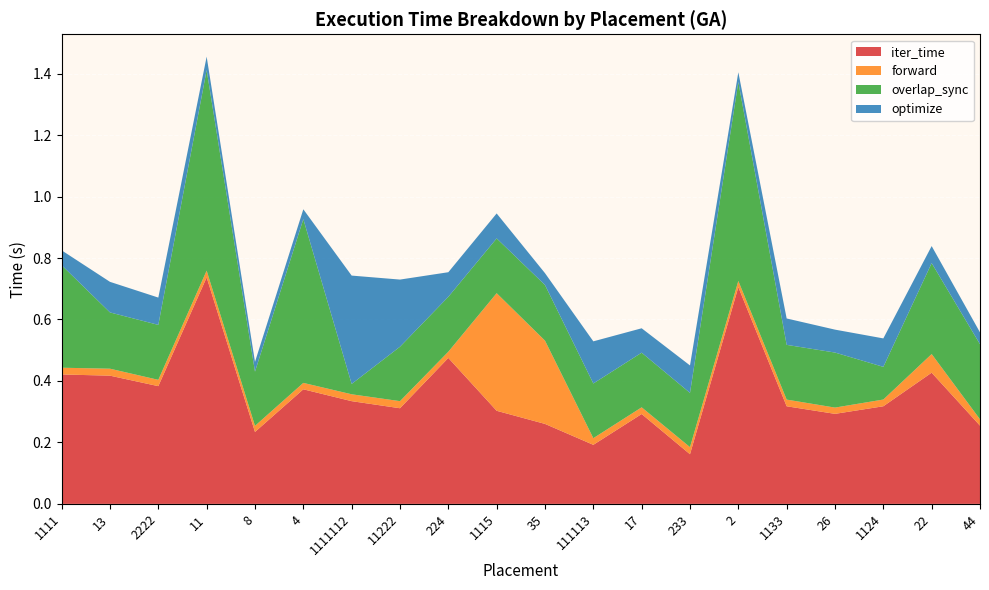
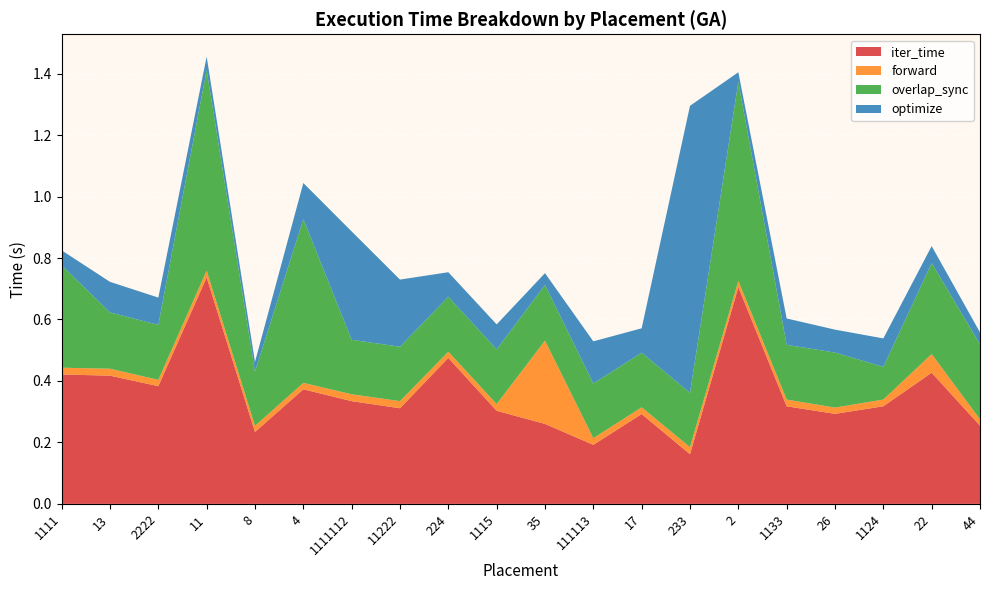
  {
    "iter_time": {
      "1111": 0.42,
      "13": 0.42,
      "2222": 0.38,
      "11": 0.74,
      "8": 0.23,
      "4": 0.37,
      "1111112": 0.33,
      "11222": 0.31,
      "224": 0.47,
      "1115": 0.30,
      "35": 0.26,
      "111113": 0.19,
      "17": 0.29,
      "233": 0.16,
      "2": 0.71,
      "1133": 0.32,
      "26": 0.29,
      "1124": 0.32,
      "22": 0.43,
      "44": 0.25
    },
    "forward": {
      "1111": 0.02,
      "13": 0.02,
      "2222": 0.02,
      "11": 0.02,
      "8": 0.02,
      "4": 0.02,
      "1111112": 0.02,
      "11222": 0.02,
      "224": 0.02,
-     "1115": 0.38,
+     "1115": 0.02,
      "35": 0.27,
      "111113": 0.02,
      "17": 0.02,
      "233": 0.02,
      "2": 0.02,
      "1133": 0.02,
      "26": 0.02,
      "1124": 0.02,
      "22": 0.06,
      "44": 0.02
    },
    "overlap_sync": {
      "1111": 0.33,
      "13": 0.18,
      "2222": 0.18,
      "11": 0.65,
      "8": 0.18,
      "4": 0.53,
-     "1111112": 0.03,
+     "1111112": 0.18,
      "11222": 0.18,
      "224": 0.18,
      "1115": 0.18,
      "35": 0.18,
      "111113": 0.18,
      "17": 0.18,
      "233": 0.18,
      "2": 0.65,
      "1133": 0.18,
      "26": 0.18,
      "1124": 0.11,
      "22": 0.30,
      "44": 0.24
    },
    "optimize": {
      "1111": 0.05,
      "13": 0.10,
      "2222": 0.09,
      "11": 0.04,
      "8": 0.03,
-     "4": 0.03,
+     "4": 0.12,
      "1111112": 0.35,
      "11222": 0.22,
      "224": 0.08,
      "1115": 0.08,
      "35": 0.04,
      "111113": 0.14,
      "17": 0.08,
-     "233": 0.09,
+     "233": 0.93,
      "2": 0.03,
      "1133": 0.09,
      "26": 0.07,
      "1124": 0.09,
      "22": 0.06,
      "44": 0.04
    }
  }
